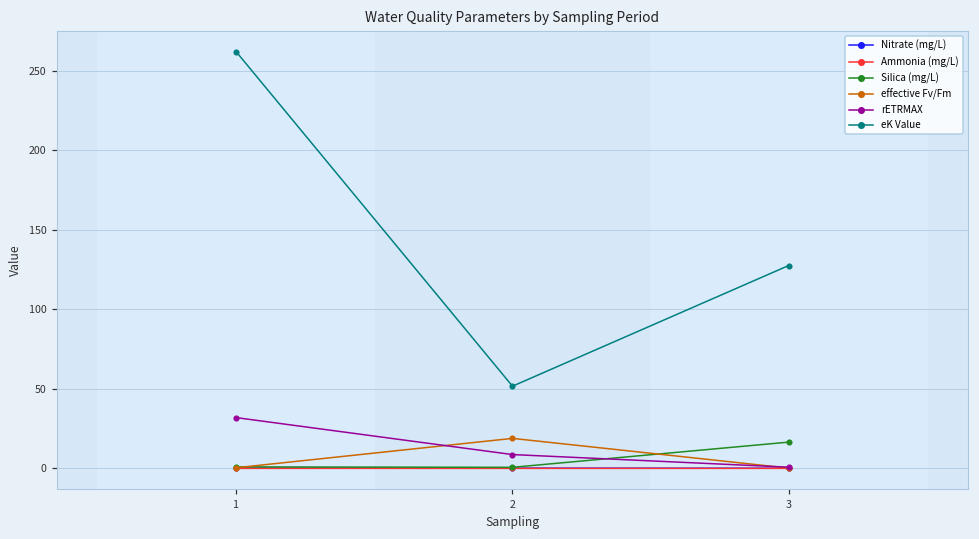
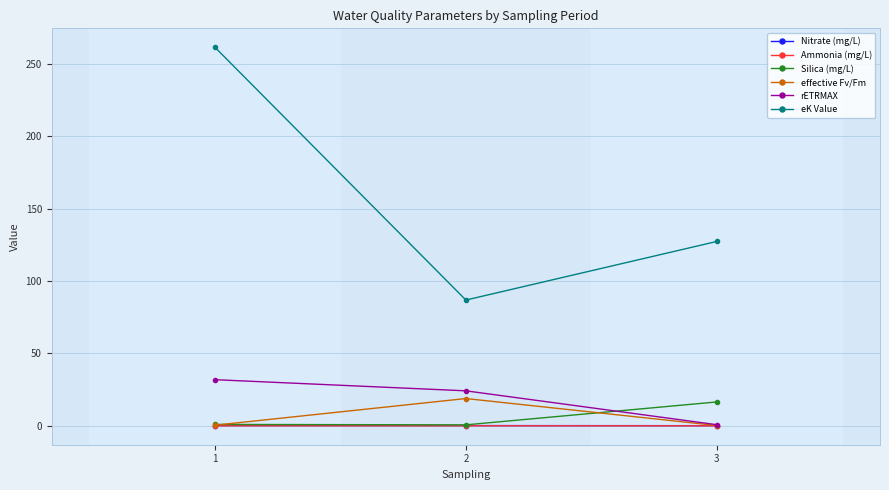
  {
    "Silica (mg/L)": {
      "3": 16
    },
    "effective Fv/Fm": {
      "2": 19
    },
    "rETRMAX": {
      "1": 32,
-     "2": 9
+     "2": 24
    },
    "eK Value": {
      "1": 262,
-     "2": 52,
+     "2": 87,
      "3": 127
    }
  }
